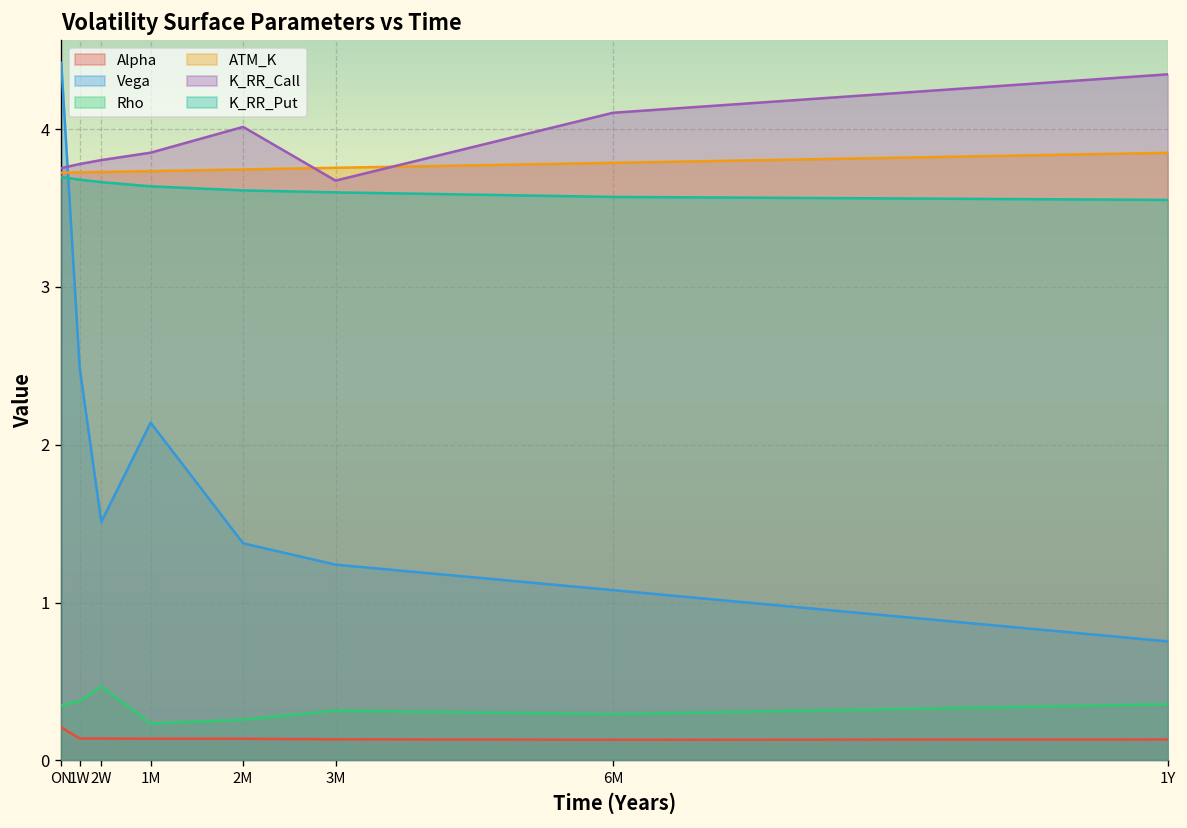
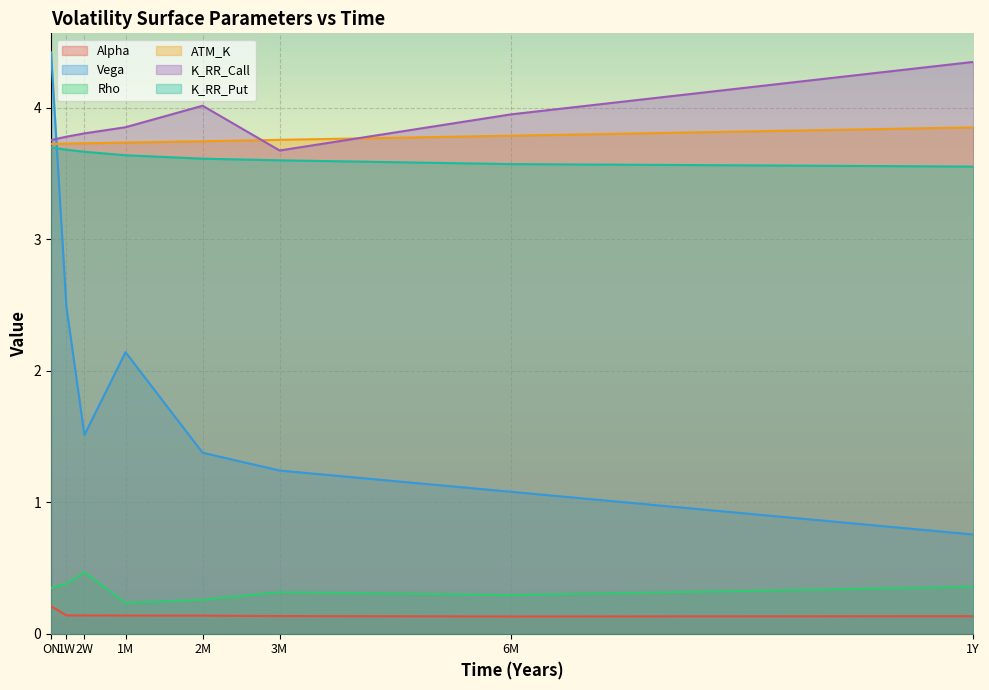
  {
    "K_RR_Call": {
      "2W": 3.80,
      "1M": 3.85,
      "2M": 4.01,
      "3M": 3.67,
-     "6M": 4.10,
+     "6M": 3.95,
      "1Y": 4.35
    }
  }
